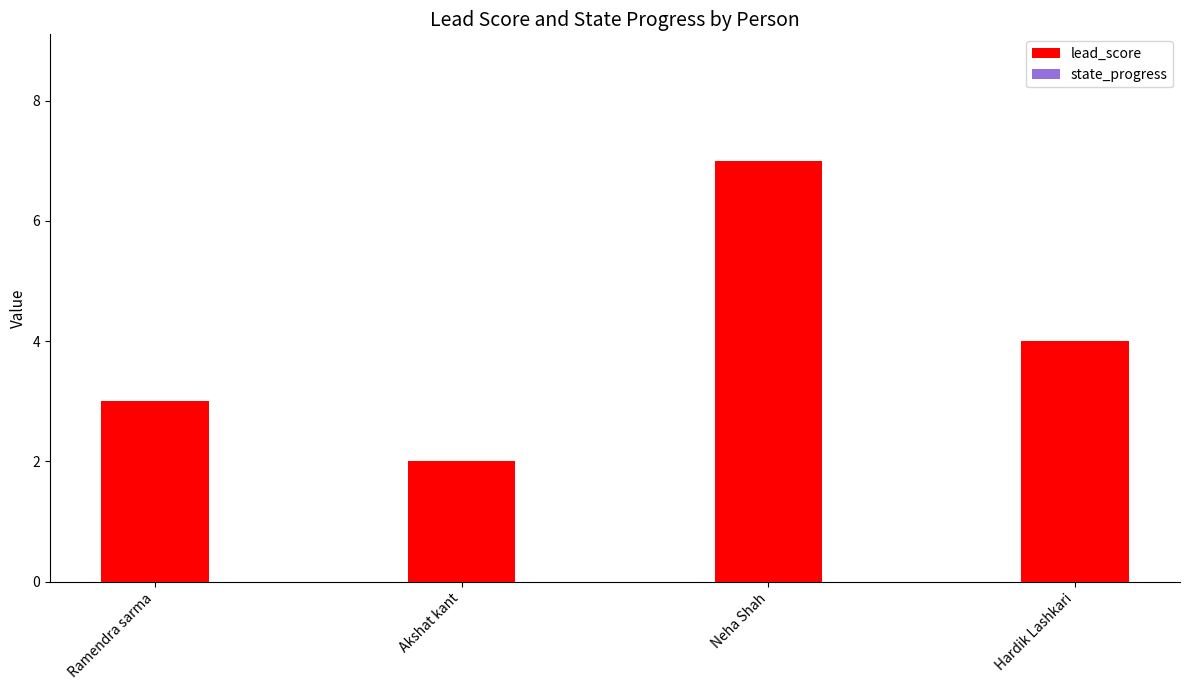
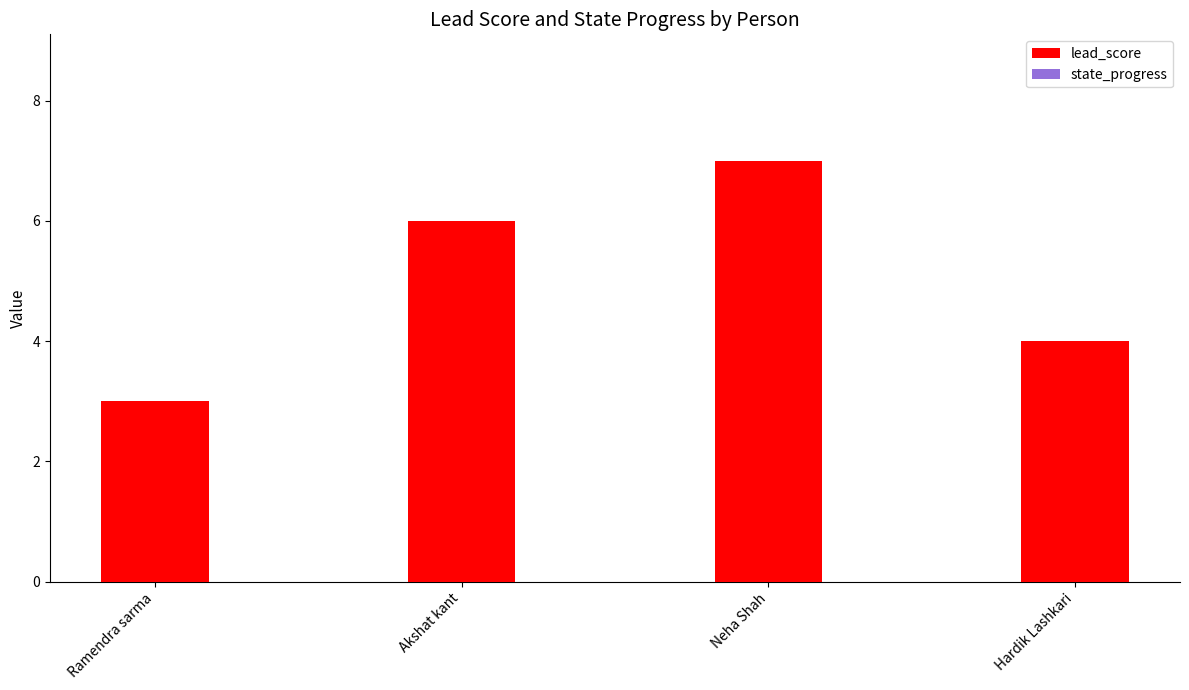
  {
    "lead_score": {
      "Ramendra sarma": 3,
-     "Akshat kant": 2,
+     "Akshat kant": 6,
      "Neha Shah": 7,
      "Hardik Lashkari": 4
    }
  }
